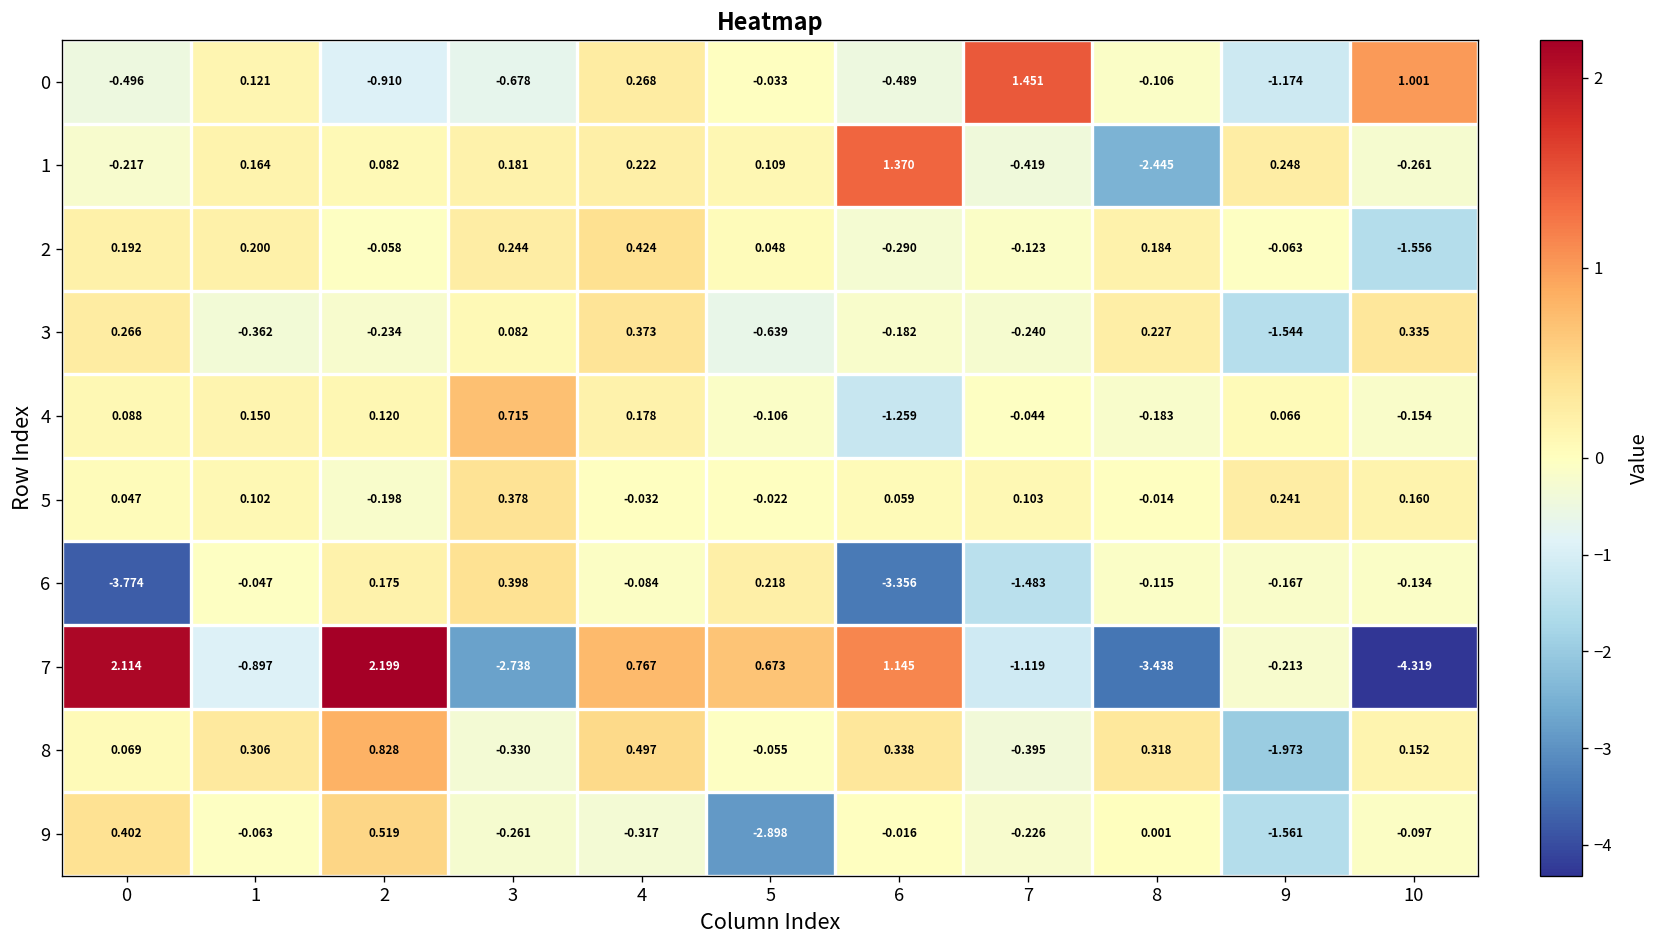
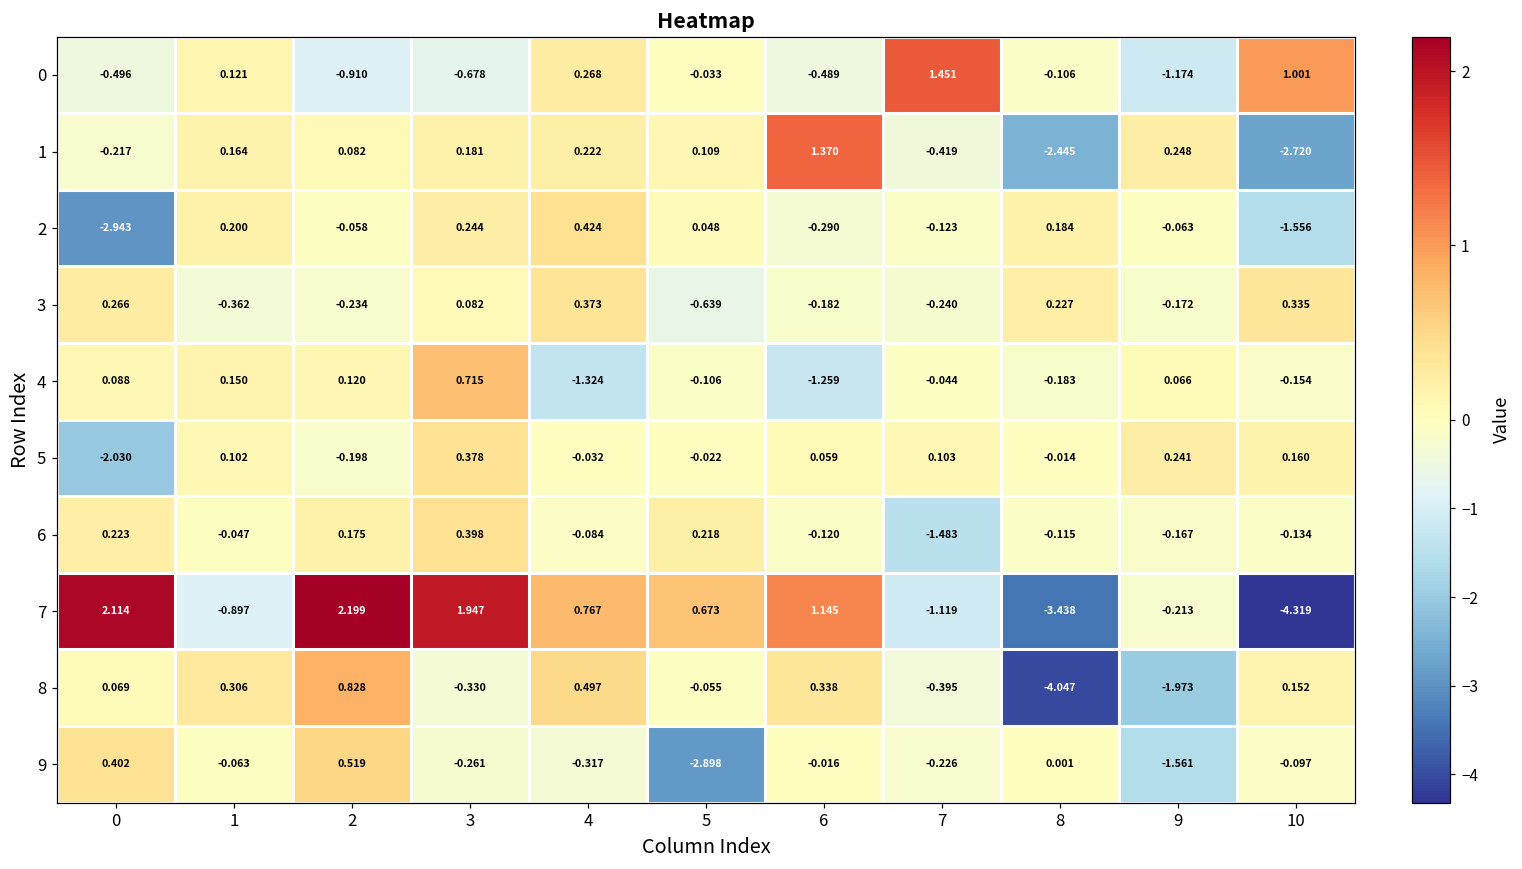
  {
    "0": {
      "0": -0.496,
      "1": 0.121,
      "2": -0.910,
      "3": -0.678,
      "4": 0.268,
      "5": -0.033,
      "6": -0.489,
      "7": 1.451,
      "8": -0.106,
      "9": -1.174,
      "10": 1.001
    },
    "1": {
      "0": -0.217,
      "1": 0.164,
      "2": 0.082,
      "3": 0.181,
      "4": 0.222,
      "5": 0.109,
      "6": 1.370,
      "7": -0.419,
      "8": -2.445,
      "9": 0.248,
-     "10": -0.261
+     "10": -2.720
    },
    "2": {
-     "0": 0.192,
+     "0": -2.943,
      "1": 0.200,
      "2": -0.058,
      "3": 0.244,
      "4": 0.424,
      "5": 0.048,
      "6": -0.290,
      "7": -0.123,
      "8": 0.184,
      "9": -0.063,
      "10": -1.556
    },
    "3": {
      "0": 0.266,
      "1": -0.362,
      "2": -0.234,
      "3": 0.082,
      "4": 0.373,
      "5": -0.639,
      "6": -0.182,
      "7": -0.240,
      "8": 0.227,
-     "9": -1.544,
+     "9": -0.172,
      "10": 0.335
    },
    "4": {
      "0": 0.088,
      "1": 0.150,
      "2": 0.120,
      "3": 0.715,
-     "4": 0.178,
+     "4": -1.324,
      "5": -0.106,
      "6": -1.259,
      "7": -0.044,
      "8": -0.183,
      "9": 0.066,
      "10": -0.154
    },
    "5": {
-     "0": 0.047,
+     "0": -2.030,
      "1": 0.102,
      "2": -0.198,
      "3": 0.378,
      "4": -0.032,
      "5": -0.022,
      "6": 0.059,
      "7": 0.103,
      "8": -0.014,
      "9": 0.241,
      "10": 0.160
    },
    "6": {
-     "0": -3.774,
+     "0": 0.223,
      "1": -0.047,
      "2": 0.175,
      "3": 0.398,
      "4": -0.084,
      "5": 0.218,
-     "6": -3.356,
+     "6": -0.120,
      "7": -1.483,
      "8": -0.115,
      "9": -0.167,
      "10": -0.134
    },
    "7": {
      "0": 2.114,
      "1": -0.897,
      "2": 2.199,
-     "3": -2.738,
+     "3": 1.947,
      "4": 0.767,
      "5": 0.673,
      "6": 1.145,
      "7": -1.119,
      "8": -3.438,
      "9": -0.213,
      "10": -4.319
    },
    "8": {
      "0": 0.069,
      "1": 0.306,
      "2": 0.828,
      "3": -0.330,
      "4": 0.497,
      "5": -0.055,
      "6": 0.338,
      "7": -0.395,
-     "8": 0.318,
+     "8": -4.047,
      "9": -1.973,
      "10": 0.152
    },
    "9": {
      "0": 0.402,
      "1": -0.063,
      "2": 0.519,
      "3": -0.261,
      "4": -0.317,
      "5": -2.898,
      "6": -0.016,
      "7": -0.226,
      "8": 0.001,
      "9": -1.561,
      "10": -0.097
    }
  }
